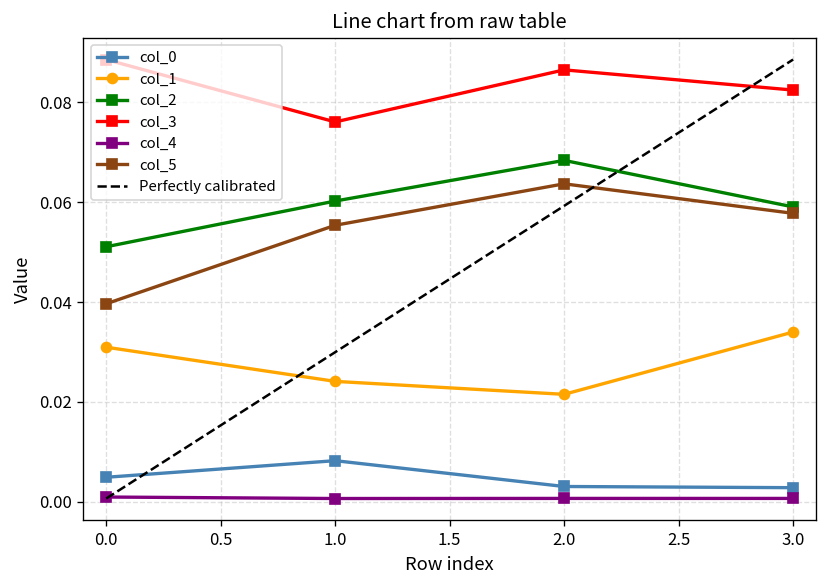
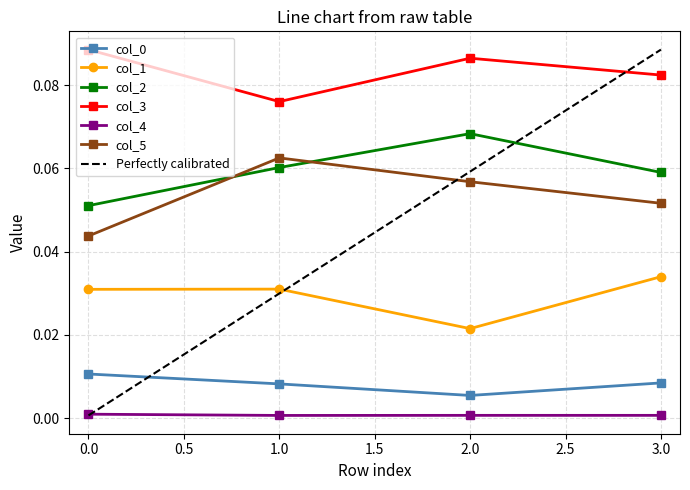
  {
    "col_0": {
-     "0.0": 0.005,
+     "0.0": 0.011,
      "1.0": 0.008,
-     "2.0": 0.003,
-     "3.0": 0.003
+     "2.0": 0.005,
+     "3.0": 0.008
    },
    "col_1": {
      "0.0": 0.031,
-     "1.0": 0.024,
+     "1.0": 0.031,
      "2.0": 0.022,
      "3.0": 0.034
    },
    "col_2": {
      "0.0": 0.051,
      "1.0": 0.060,
      "2.0": 0.068,
      "3.0": 0.059
    },
    "col_3": {
      "1.0": 0.076,
      "2.0": 0.086,
      "3.0": 0.082
    },
    "col_4": {
      "1.0": 0.001,
      "2.0": 0.001,
      "3.0": 0.001
    },
    "col_5": {
-     "0.0": 0.040,
-     "1.0": 0.055,
-     "2.0": 0.064,
-     "3.0": 0.058
+     "0.0": 0.044,
+     "1.0": 0.063,
+     "2.0": 0.057,
+     "3.0": 0.052
    },
    "Perfectly calibrated": {
      "1.0": 0.030,
      "2.0": 0.059,
      "3.0": 0.089
    }
  }
